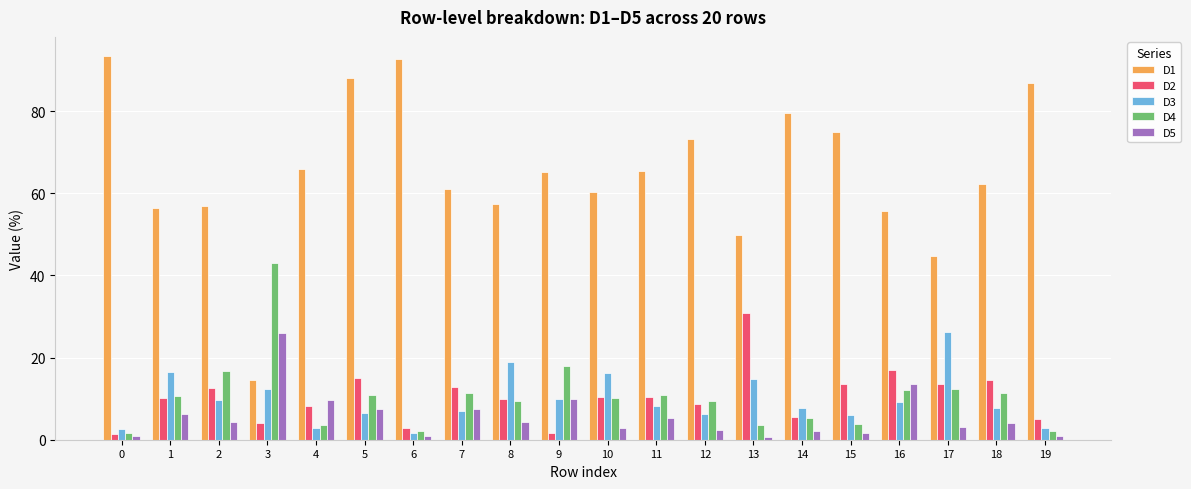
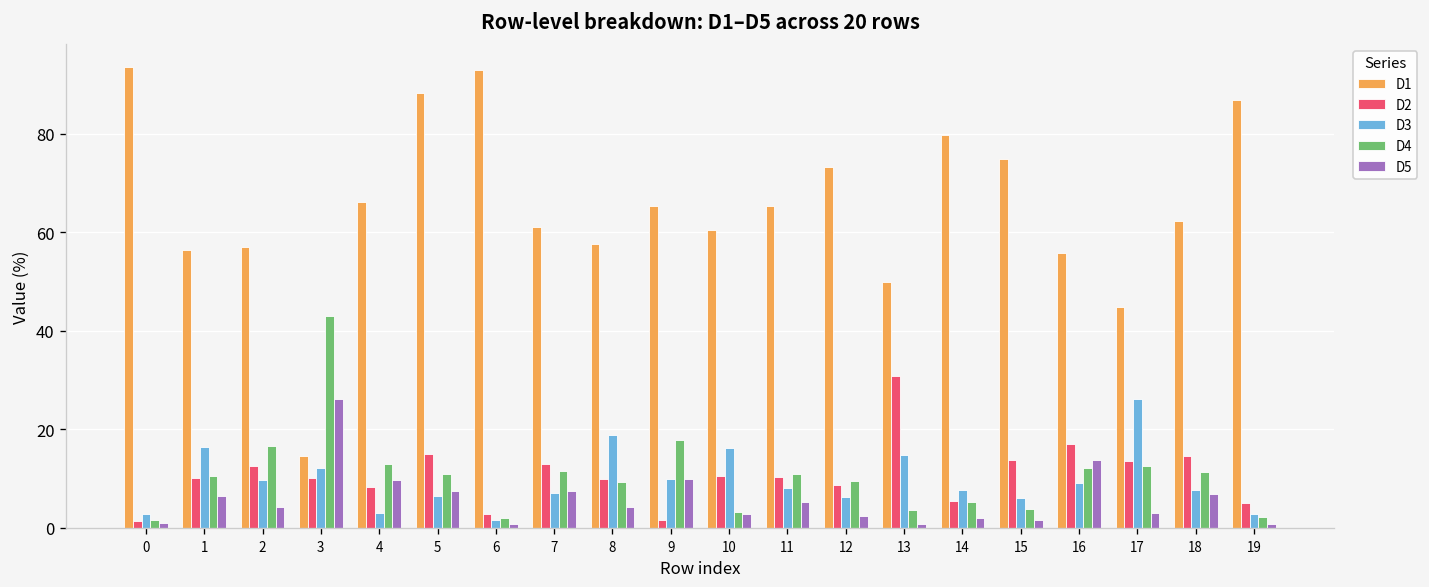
  {
    "D1": {
      "0": 93,
      "1": 56,
      "2": 57,
      "3": 15,
      "4": 66,
      "5": 88,
      "6": 93,
      "7": 61,
      "8": 58,
      "9": 65,
      "10": 60,
      "11": 65,
      "12": 73,
      "13": 50,
      "14": 80,
      "15": 75,
      "16": 56,
      "17": 45,
      "18": 62,
      "19": 87
    },
    "D2": {
      "0": 1,
      "1": 10,
      "2": 13,
-     "3": 4,
+     "3": 10,
      "4": 8,
      "5": 15,
      "6": 3,
      "7": 13,
      "8": 10,
      "9": 2,
      "10": 11,
      "11": 10,
      "12": 9,
      "13": 31,
      "14": 5,
      "15": 14,
      "16": 17,
      "17": 14,
      "18": 15,
      "19": 5
    },
    "D3": {
      "0": 3,
      "1": 17,
      "2": 10,
      "3": 12,
      "4": 3,
      "5": 7,
      "6": 2,
      "7": 7,
      "8": 19,
      "9": 10,
      "10": 16,
      "11": 8,
      "12": 6,
      "13": 15,
      "14": 8,
      "15": 6,
      "16": 9,
      "17": 26,
      "18": 8,
      "19": 3
    },
    "D4": {
      "0": 2,
      "1": 11,
      "2": 17,
      "3": 43,
-     "4": 4,
+     "4": 13,
      "5": 11,
      "6": 2,
      "7": 11,
      "8": 9,
      "9": 18,
-     "10": 10,
+     "10": 3,
      "11": 11,
      "12": 10,
      "13": 4,
      "14": 5,
      "15": 4,
      "16": 12,
      "17": 12,
      "18": 11,
      "19": 2
    },
    "D5": {
      "0": 1,
      "1": 6,
      "2": 4,
      "3": 26,
      "4": 10,
      "5": 8,
      "6": 1,
      "7": 7,
      "8": 4,
      "9": 10,
      "10": 3,
      "11": 5,
      "12": 2,
      "13": 1,
      "14": 2,
      "15": 2,
      "16": 14,
      "17": 3,
-     "18": 4,
+     "18": 7,
      "19": 1
    }
  }
